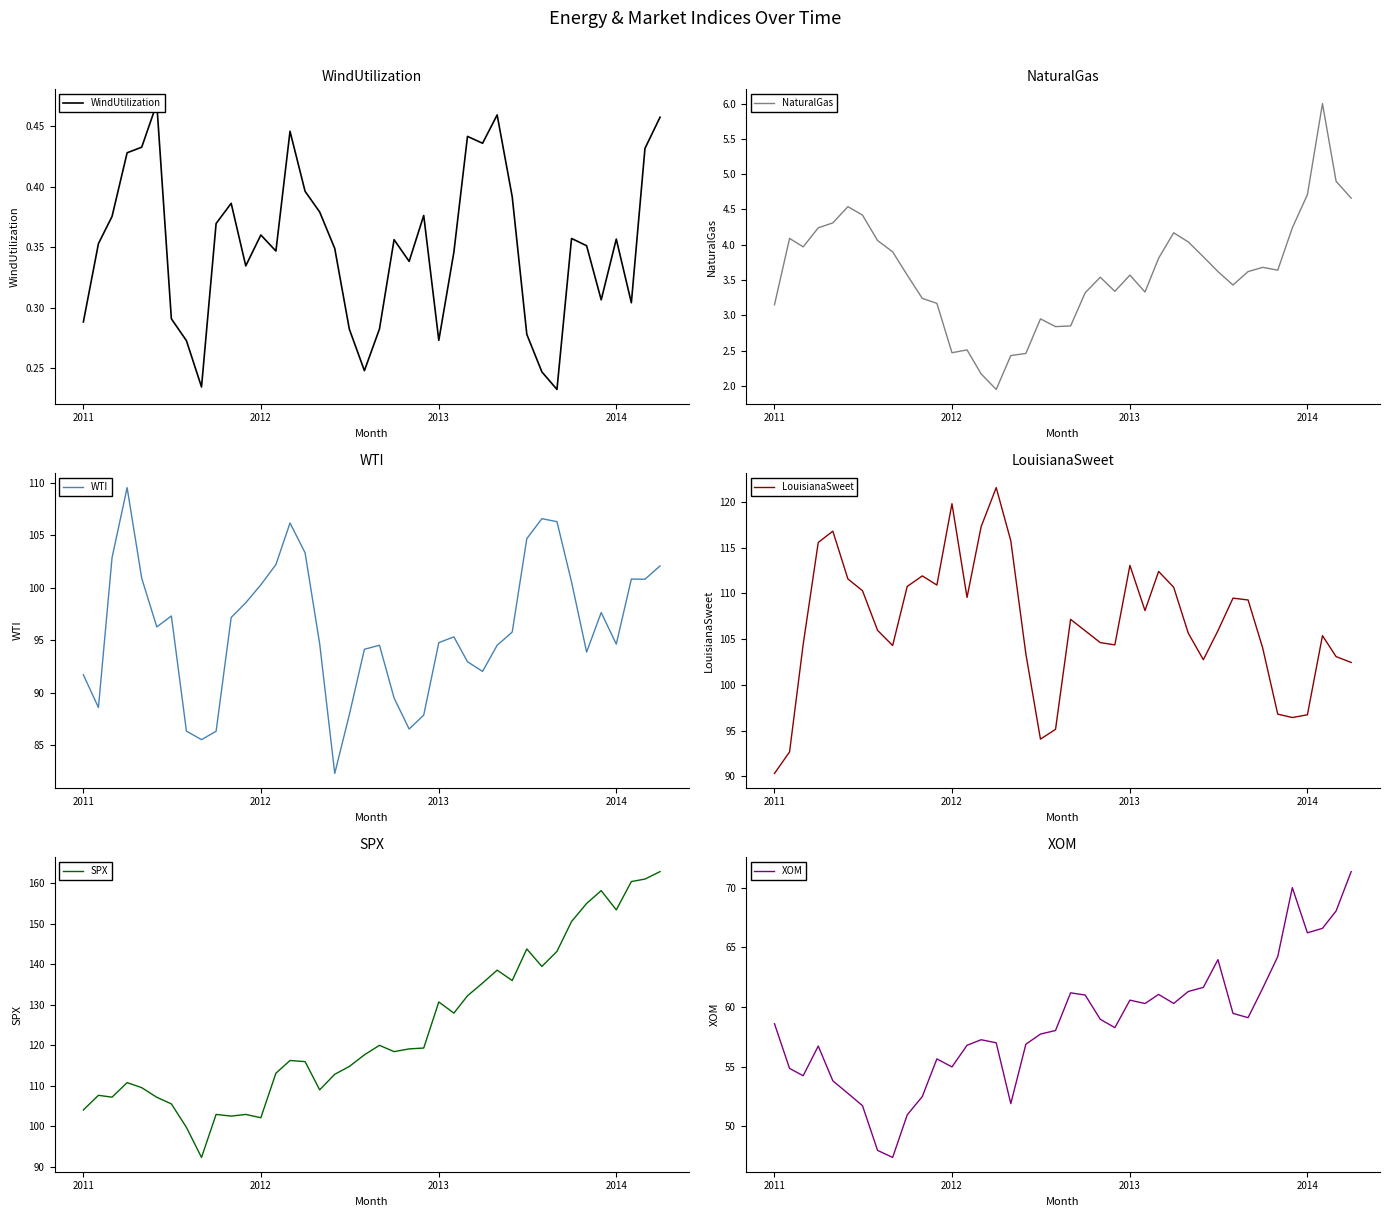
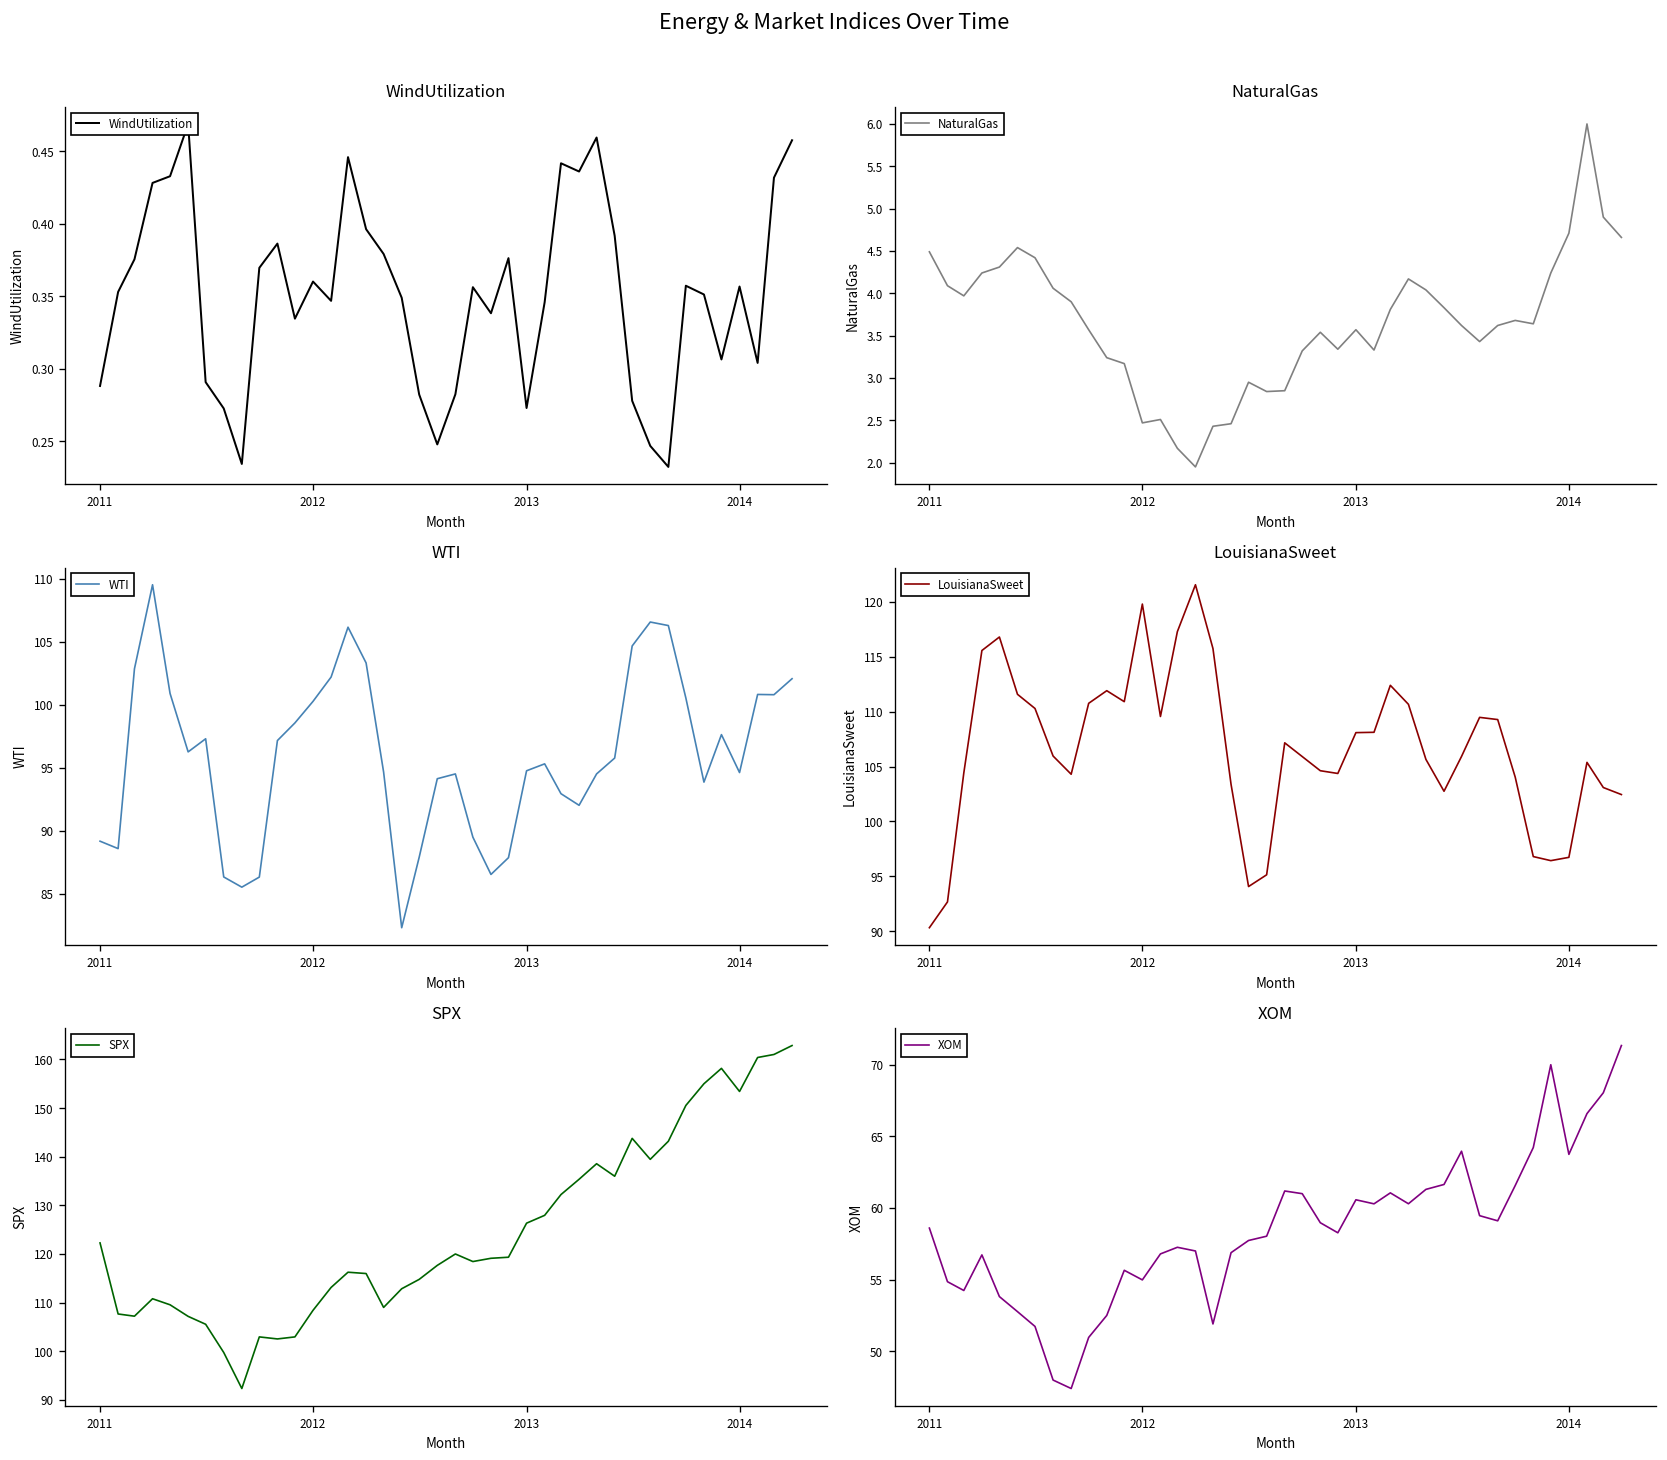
  {
    "WindUtilization": {
      "2011": 0.288,
      "2012": 0.360,
      "2013": 0.273,
      "2014": 0.357
    },
    "NaturalGas": {
-     "2011": 3.2,
+     "2011": 4.5,
      "2012": 2.5,
      "2013": 3.6,
      "2014": 4.7
    },
    "WTI": {
-     "2011": 91.7,
+     "2011": 89.2,
      "2012": 100.3,
      "2013": 94.8,
      "2014": 94.6
    },
    "LouisianaSweet": {
      "2011": 90,
      "2012": 120,
-     "2013": 113,
+     "2013": 108,
      "2014": 97
    },
    "SPX": {
-     "2011": 104,
-     "2012": 102,
-     "2013": 131,
+     "2011": 122,
+     "2012": 108,
+     "2013": 126,
      "2014": 153
    },
    "XOM": {
      "2011": 58.6,
      "2012": 55.0,
      "2013": 60.6,
-     "2014": 66.2
+     "2014": 63.7
    }
  }
